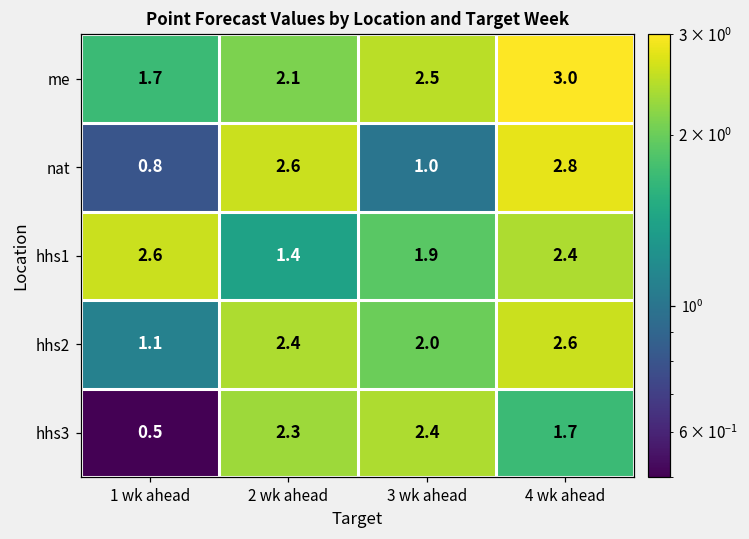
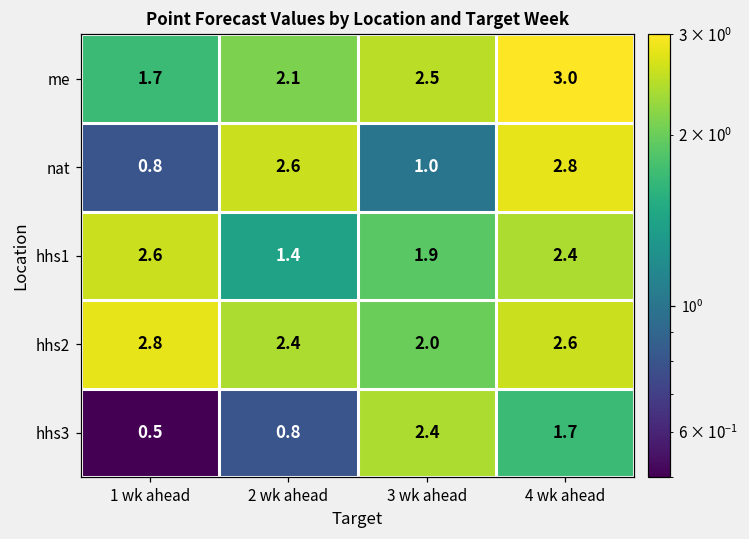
  {
    "me": {
      "1 wk ahead": 1.7,
      "2 wk ahead": 2.1,
      "3 wk ahead": 2.5,
      "4 wk ahead": 3.0
    },
    "nat": {
      "1 wk ahead": 0.8,
      "2 wk ahead": 2.6,
      "3 wk ahead": 1.0,
      "4 wk ahead": 2.8
    },
    "hhs1": {
      "1 wk ahead": 2.6,
      "2 wk ahead": 1.4,
      "3 wk ahead": 1.9,
      "4 wk ahead": 2.4
    },
    "hhs2": {
-     "1 wk ahead": 1.1,
+     "1 wk ahead": 2.8,
      "2 wk ahead": 2.4,
      "3 wk ahead": 2.0,
      "4 wk ahead": 2.6
    },
    "hhs3": {
      "1 wk ahead": 0.5,
-     "2 wk ahead": 2.3,
+     "2 wk ahead": 0.8,
      "3 wk ahead": 2.4,
      "4 wk ahead": 1.7
    }
  }
